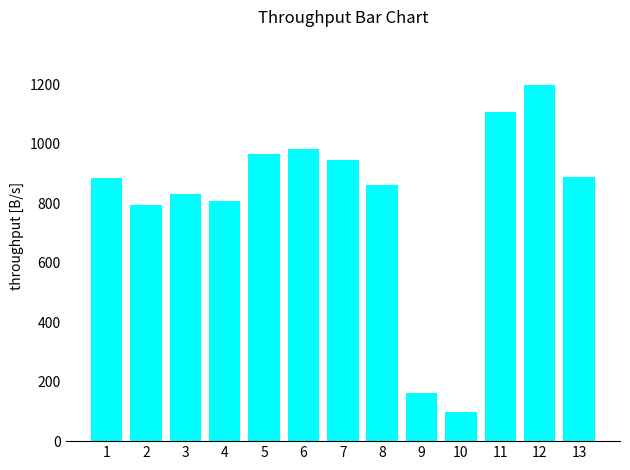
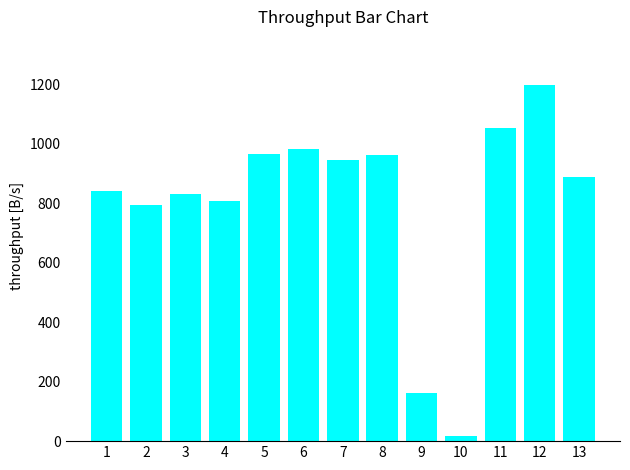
  {
-   "1": 890,
+   "1": 840,
    "2": 800,
    "3": 830,
    "4": 810,
    "5": 960,
    "6": 980,
    "7": 950,
-   "8": 860,
+   "8": 960,
    "9": 160,
-   "10": 100,
-   "11": 1110,
+   "10": 20,
+   "11": 1050,
    "12": 1200,
    "13": 890
  }
